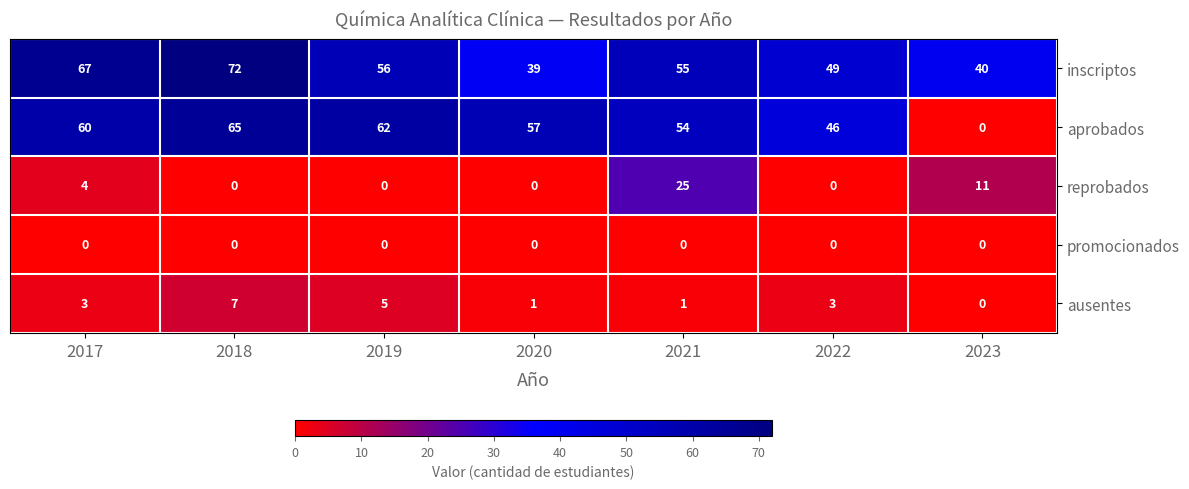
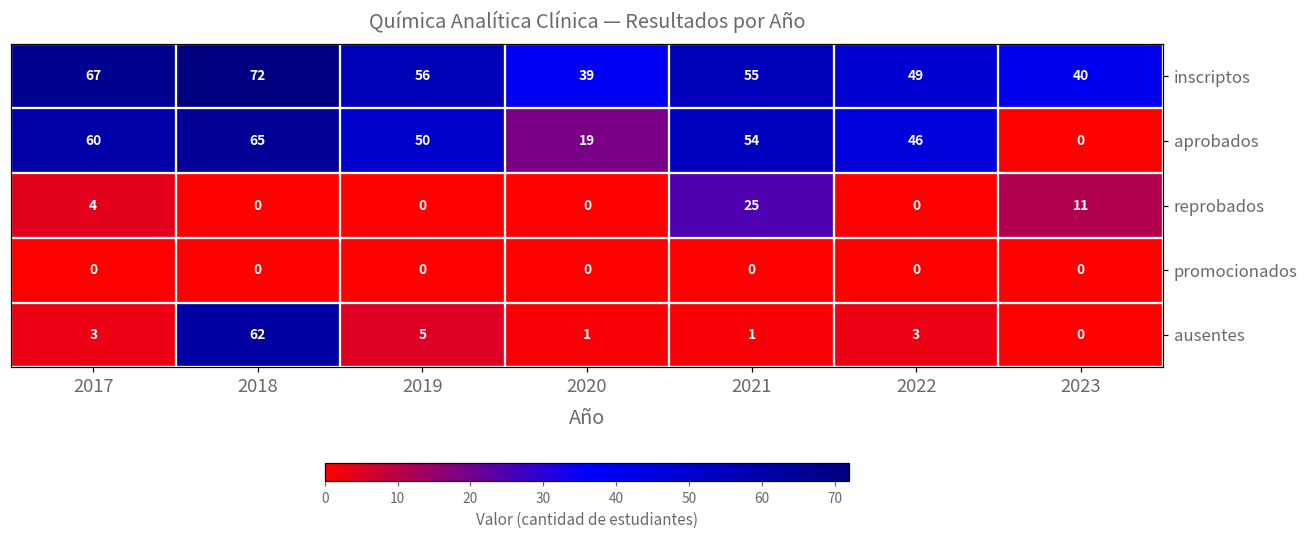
  {
    "inscriptos": {
      "2017": 67,
      "2018": 72,
      "2019": 56,
      "2020": 39,
      "2021": 55,
      "2022": 49,
      "2023": 40
    },
    "aprobados": {
      "2017": 60,
      "2018": 65,
-     "2019": 62,
-     "2020": 57,
+     "2019": 50,
+     "2020": 19,
      "2021": 54,
      "2022": 46,
      "2023": 0
    },
    "reprobados": {
      "2017": 4,
      "2018": 0,
      "2019": 0,
      "2020": 0,
      "2021": 25,
      "2022": 0,
      "2023": 11
    },
    "promocionados": {
      "2017": 0,
      "2018": 0,
      "2019": 0,
      "2020": 0,
      "2021": 0,
      "2022": 0,
      "2023": 0
    },
    "ausentes": {
      "2017": 3,
-     "2018": 7,
+     "2018": 62,
      "2019": 5,
      "2020": 1,
      "2021": 1,
      "2022": 3,
      "2023": 0
    }
  }
